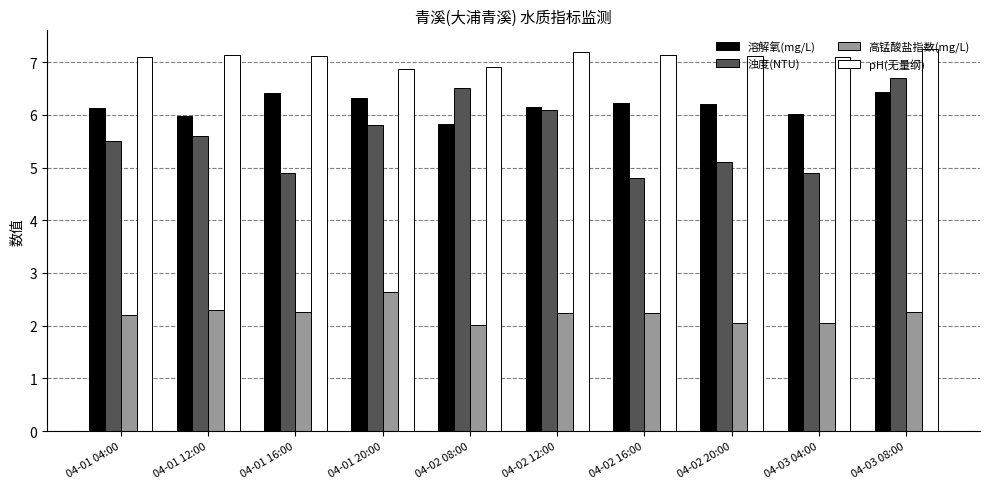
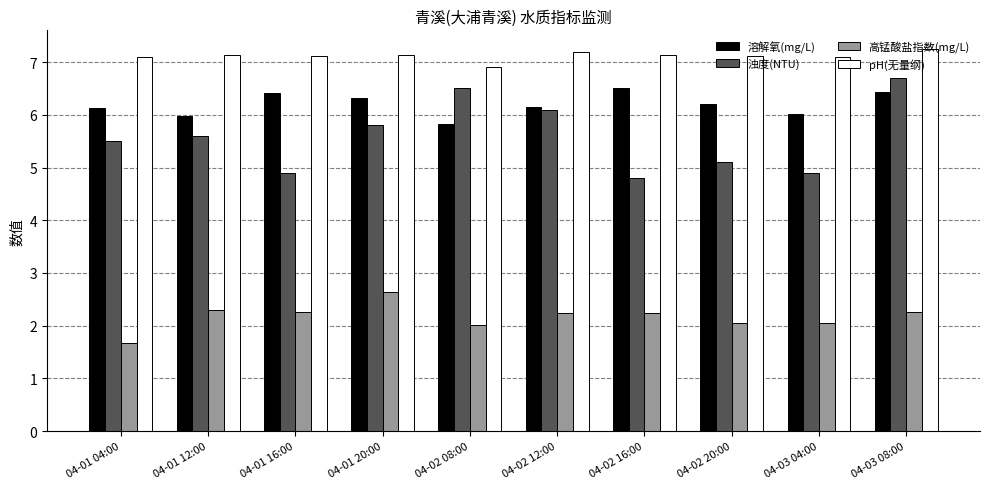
  {
    "溶解氧(mg/L)": {
      "04-01 04:00": 6.1,
      "04-01 12:00": 6.0,
      "04-01 16:00": 6.4,
      "04-01 20:00": 6.3,
      "04-02 08:00": 5.8,
      "04-02 12:00": 6.2,
-     "04-02 16:00": 6.2,
+     "04-02 16:00": 6.5,
      "04-02 20:00": 6.2,
      "04-03 04:00": 6.0,
      "04-03 08:00": 6.4
    },
    "浊度(NTU)": {
      "04-01 04:00": 5.5,
      "04-01 12:00": 5.6,
      "04-01 16:00": 4.9,
      "04-01 20:00": 5.8,
      "04-02 08:00": 6.5,
      "04-02 12:00": 6.1,
      "04-02 16:00": 4.8,
      "04-02 20:00": 5.1,
      "04-03 04:00": 4.9,
      "04-03 08:00": 6.7
    },
    "高锰酸盐指数(mg/L)": {
-     "04-01 04:00": 2.2,
+     "04-01 04:00": 1.7,
      "04-01 12:00": 2.3,
      "04-01 16:00": 2.3,
      "04-01 20:00": 2.6,
      "04-02 08:00": 2.0,
      "04-02 12:00": 2.2,
      "04-02 16:00": 2.2,
      "04-02 20:00": 2.1,
      "04-03 04:00": 2.1,
      "04-03 08:00": 2.3
    },
    "pH(无量纲)": {
      "04-01 04:00": 7.1,
      "04-01 12:00": 7.1,
      "04-01 16:00": 7.1,
-     "04-01 20:00": 6.9,
+     "04-01 20:00": 7.1,
      "04-02 08:00": 6.9,
      "04-02 12:00": 7.2,
      "04-02 16:00": 7.1,
      "04-02 20:00": 7.1,
      "04-03 04:00": 7.1,
      "04-03 08:00": 7.2
    }
  }
